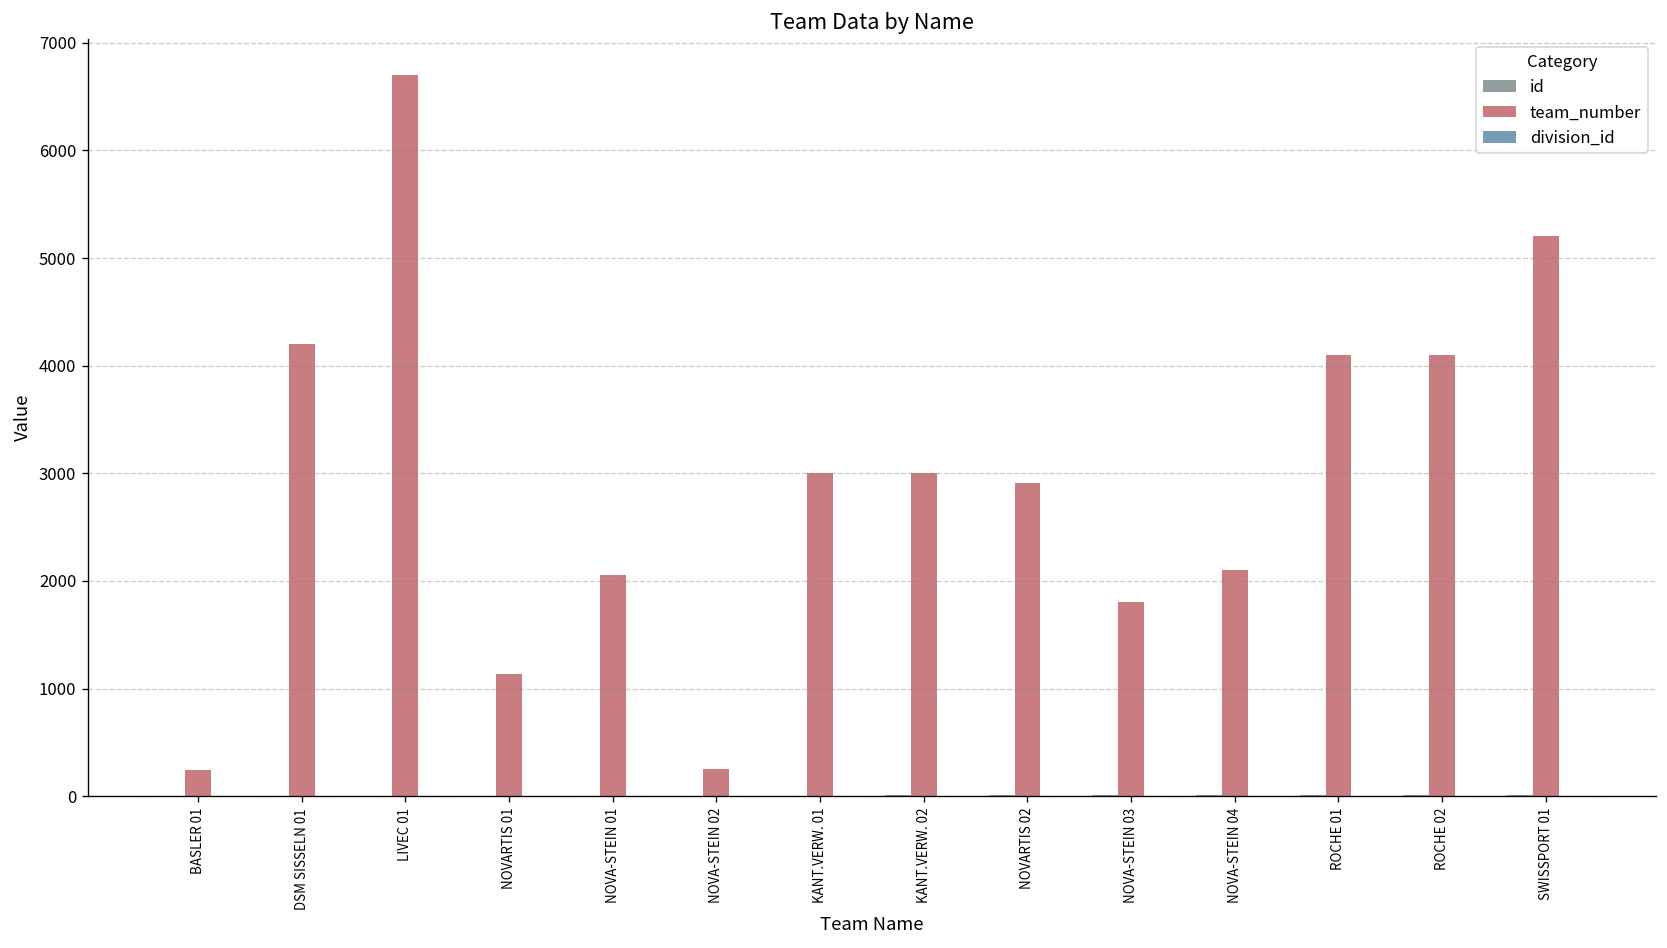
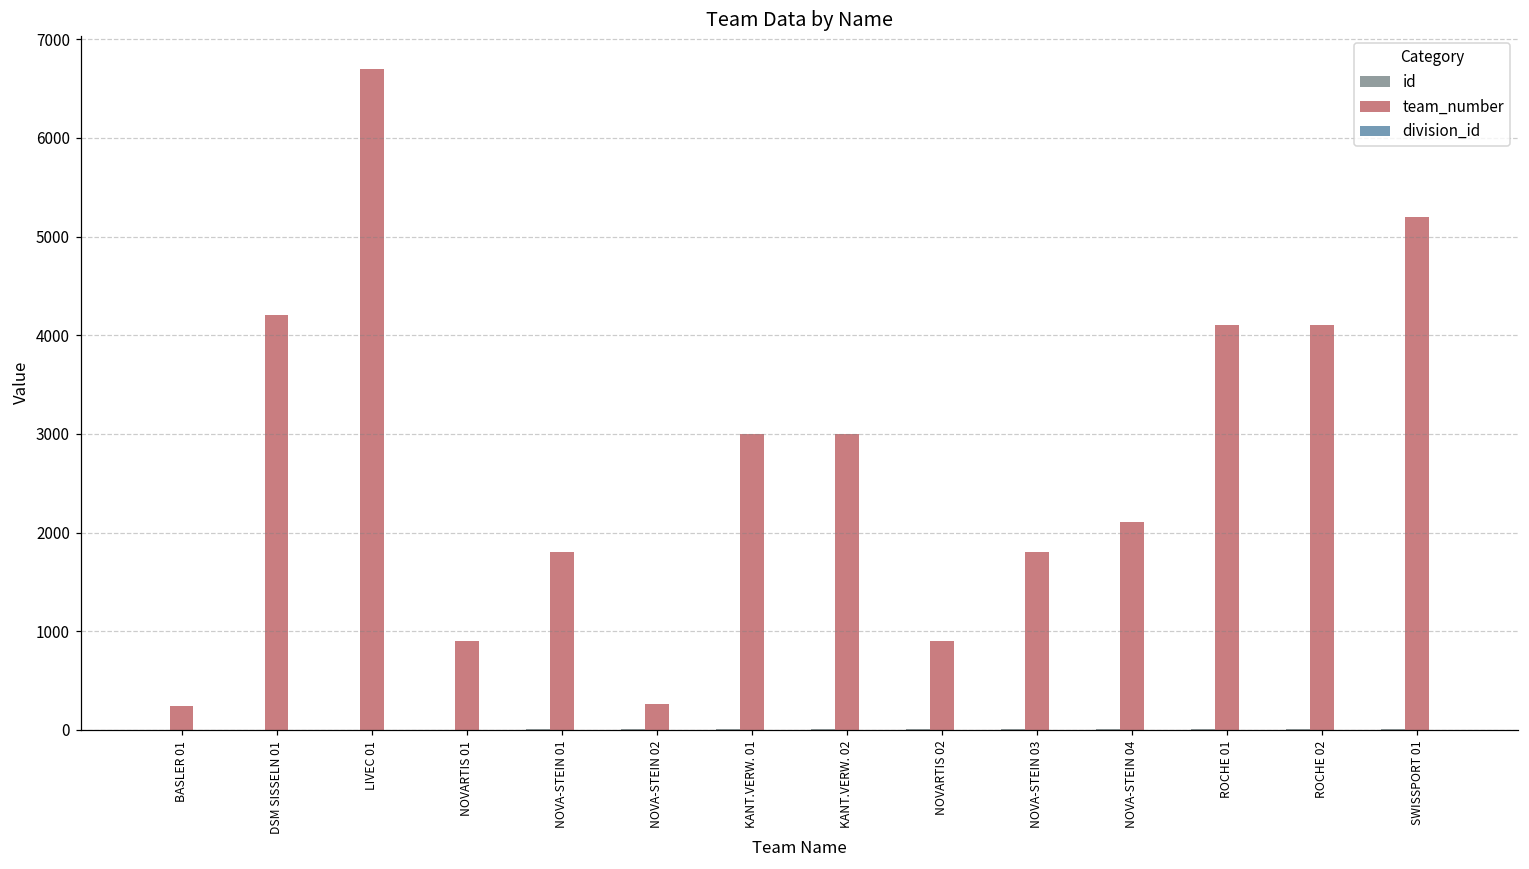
  {
    "team_number": {
      "BASLER 01": 200,
      "DSM SISSELN 01": 4200,
      "LIVEC 01": 6700,
-     "NOVARTIS 01": 1100,
-     "NOVA-STEIN 01": 2100,
+     "NOVARTIS 01": 900,
+     "NOVA-STEIN 01": 1800,
      "NOVA-STEIN 02": 300,
      "KANT.VERW. 01": 3000,
      "KANT.VERW. 02": 3000,
-     "NOVARTIS 02": 2900,
+     "NOVARTIS 02": 900,
      "NOVA-STEIN 03": 1800,
      "NOVA-STEIN 04": 2100,
      "ROCHE 01": 4100,
      "ROCHE 02": 4100,
      "SWISSPORT 01": 5200
    }
  }
